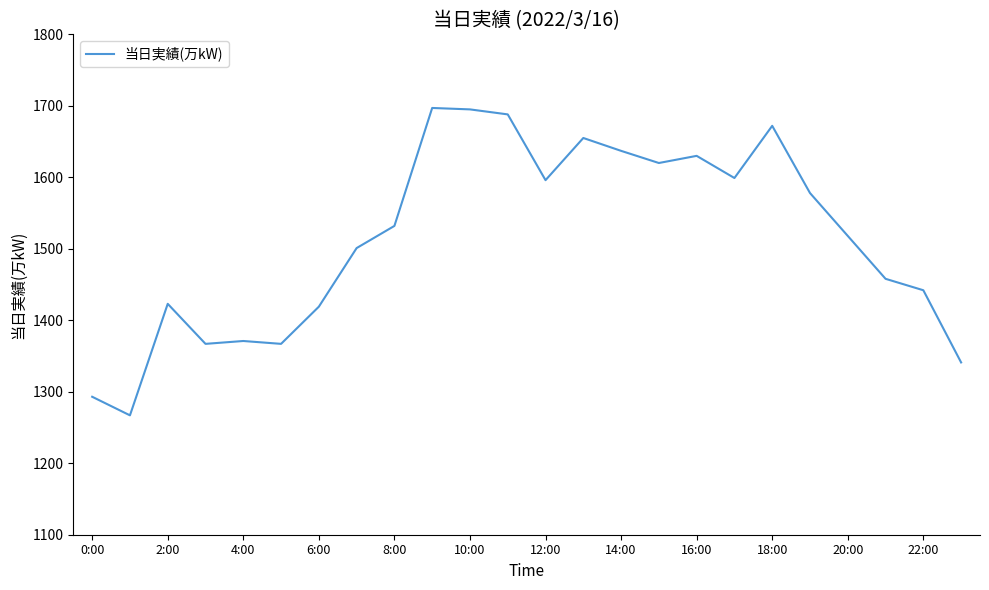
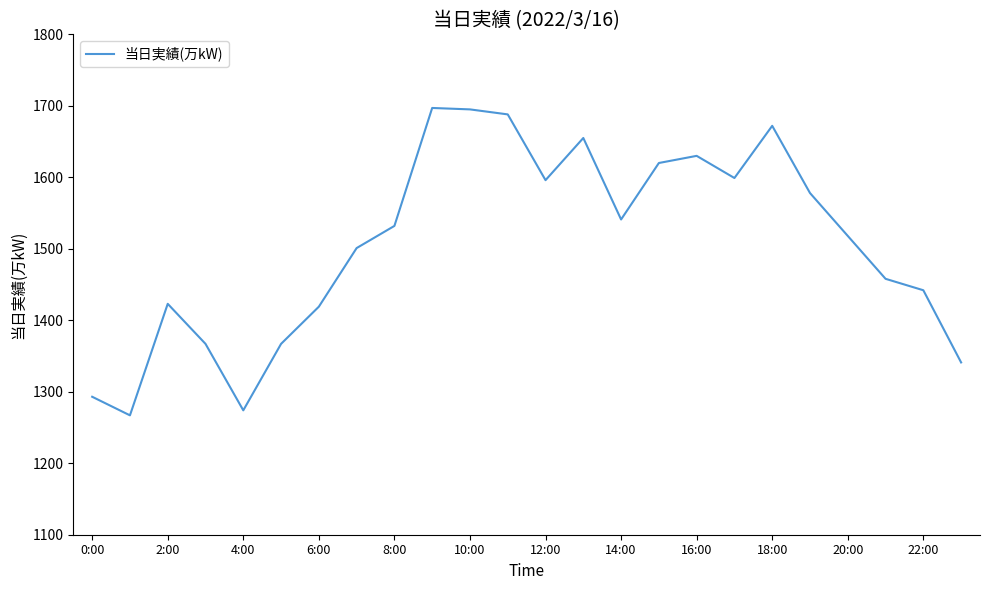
  {
    "0:00": 1290,
    "2:00": 1420,
-   "4:00": 1370,
+   "4:00": 1270,
    "6:00": 1420,
    "8:00": 1530,
    "10:00": 1700,
    "12:00": 1600,
-   "14:00": 1640,
+   "14:00": 1540,
    "16:00": 1630,
    "18:00": 1670,
    "20:00": 1520,
    "22:00": 1440
  }
